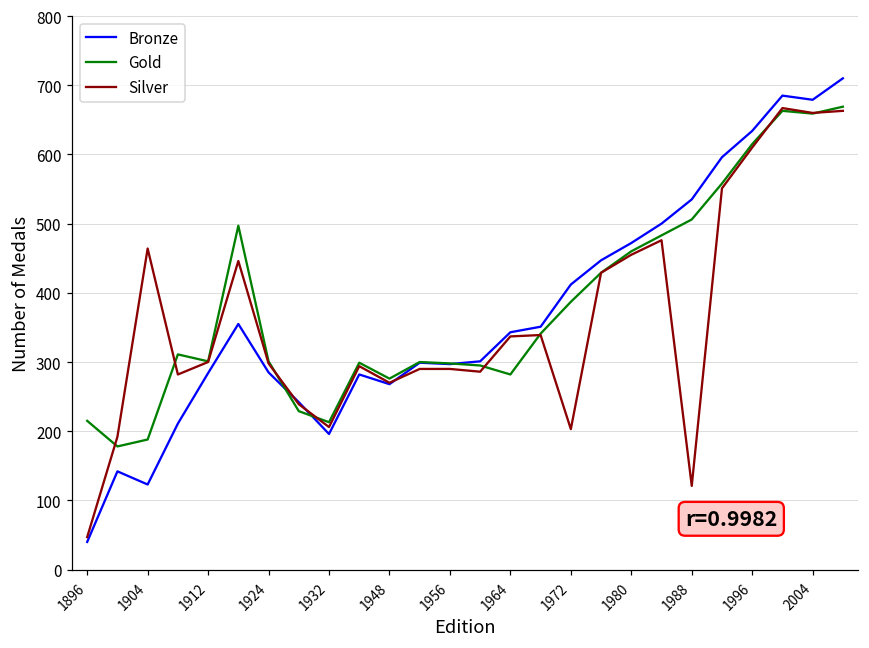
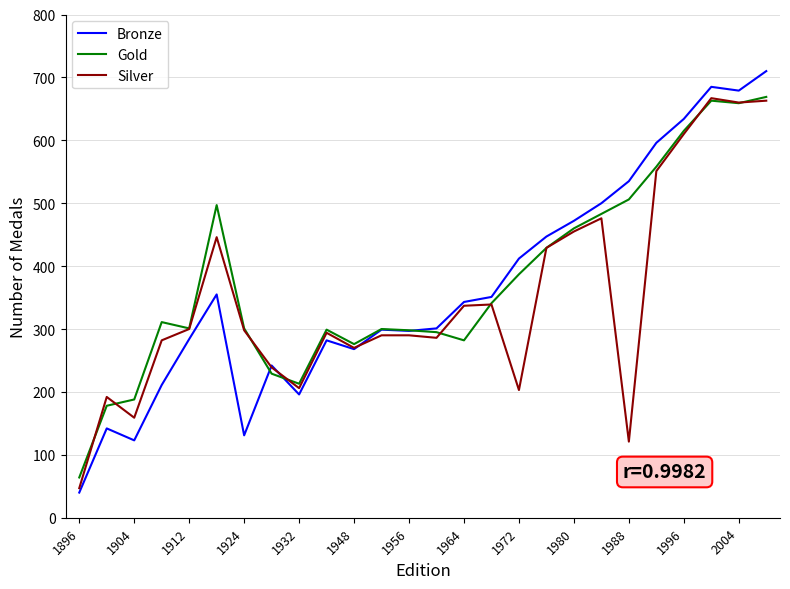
  {
    "Bronze": {
      "1896": 40,
      "1904": 120,
      "1912": 280,
-     "1924": 290,
+     "1924": 130,
      "1932": 200,
      "1964": 340,
      "1972": 410,
      "1980": 470,
      "1988": 540,
      "1996": 630,
      "2004": 680
    },
    "Gold": {
-     "1896": 220,
+     "1896": 60,
      "1904": 190,
      "1932": 210,
      "1948": 280,
      "1964": 280,
      "1972": 390,
      "1980": 460,
      "1988": 510,
      "1996": 620
    },
    "Silver": {
      "1896": 50,
-     "1904": 460,
+     "1904": 160,
      "1932": 210,
      "1956": 290,
      "1964": 340,
      "1972": 200,
      "1980": 460,
      "1996": 610
    }
  }
